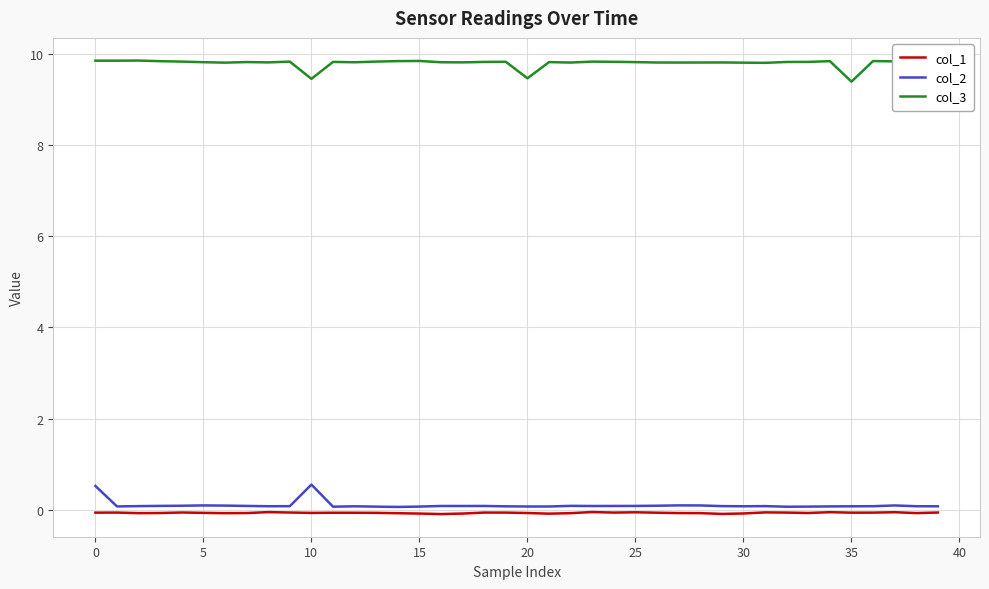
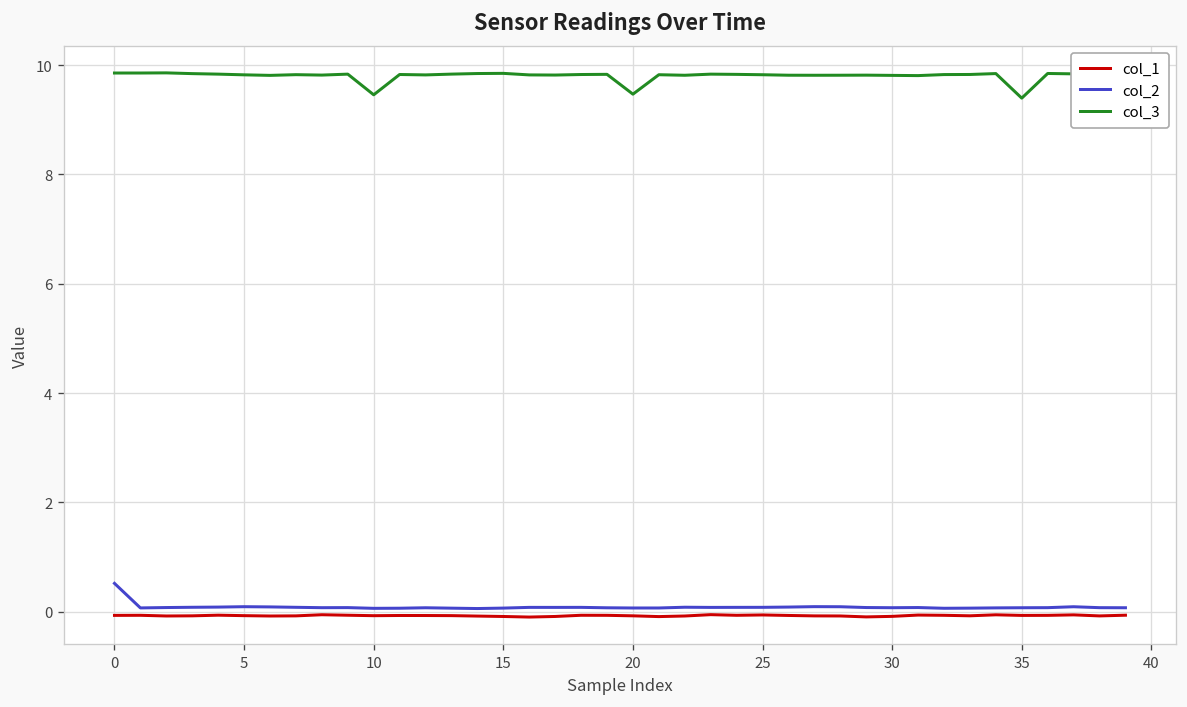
  {
    "col_1": {
      "0": -0.1,
      "5": -0.1,
      "10": -0.1,
      "15": -0.1,
      "20": -0.1,
      "25": -0.1,
      "30": -0.1,
      "35": -0.1
    },
    "col_2": {
      "0": 0.5,
      "5": 0.1,
-     "10": 0.6,
+     "10": 0.1,
      "15": 0.1,
      "20": 0.1,
      "25": 0.1,
      "30": 0.1,
      "35": 0.1
    },
    "col_3": {
      "0": 9.9,
      "5": 9.8,
      "10": 9.5,
      "15": 9.8,
      "20": 9.5,
      "25": 9.8,
      "30": 9.8,
      "35": 9.4
    }
  }
